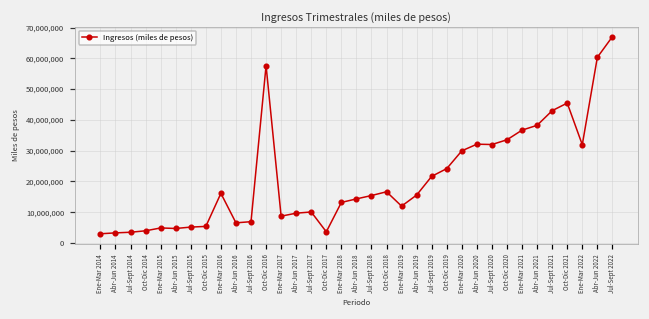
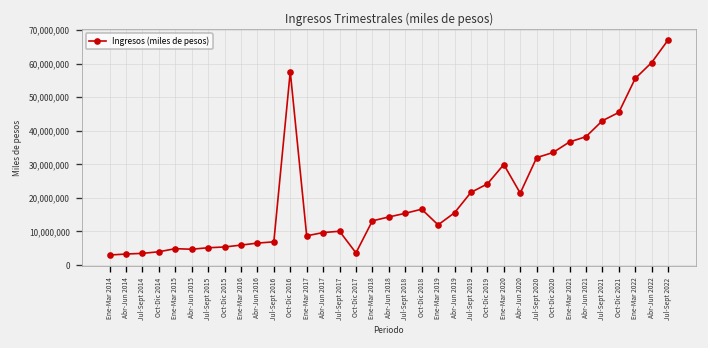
  {
    "Ene-Mar 2014": "3,000,000",
    "Abr-Jun 2014": "3,000,000",
    "Jul-Sept 2014": "3,000,000",
    "Oct-Dic 2014": "4,000,000",
    "Ene-Mar 2015": "5,000,000",
    "Abr-Jun 2015": "5,000,000",
    "Jul-Sept 2015": "5,000,000",
    "Oct-Dic 2015": "5,000,000",
-   "Ene-Mar 2016": "16,000,000",
+   "Ene-Mar 2016": "6,000,000",
    "Abr-Jun 2016": "7,000,000",
    "Jul-Sept 2016": "7,000,000",
    "Oct-Dic 2016": "58,000,000",
    "Ene-Mar 2017": "9,000,000",
    "Abr-Jun 2017": "10,000,000",
    "Jul-Sept 2017": "10,000,000",
    "Oct-Dic 2017": "4,000,000",
    "Ene-Mar 2018": "13,000,000",
    "Abr-Jun 2018": "14,000,000",
    "Jul-Sept 2018": "15,000,000",
    "Oct-Dic 2018": "17,000,000",
    "Ene-Mar 2019": "12,000,000",
    "Abr-Jun 2019": "16,000,000",
    "Jul-Sept 2019": "22,000,000",
    "Oct-Dic 2019": "24,000,000",
    "Ene-Mar 2020": "30,000,000",
-   "Abr-Jun 2020": "32,000,000",
+   "Abr-Jun 2020": "21,000,000",
    "Jul-Sept 2020": "32,000,000",
    "Oct-Dic 2020": "34,000,000",
    "Ene-Mar 2021": "37,000,000",
    "Abr-Jun 2021": "38,000,000",
    "Jul-Sept 2021": "43,000,000",
    "Oct-Dic 2021": "45,000,000",
-   "Ene-Mar 2022": "32,000,000",
+   "Ene-Mar 2022": "56,000,000",
    "Abr-Jun 2022": "60,000,000",
    "Jul-Sept 2022": "67,000,000"
  }
